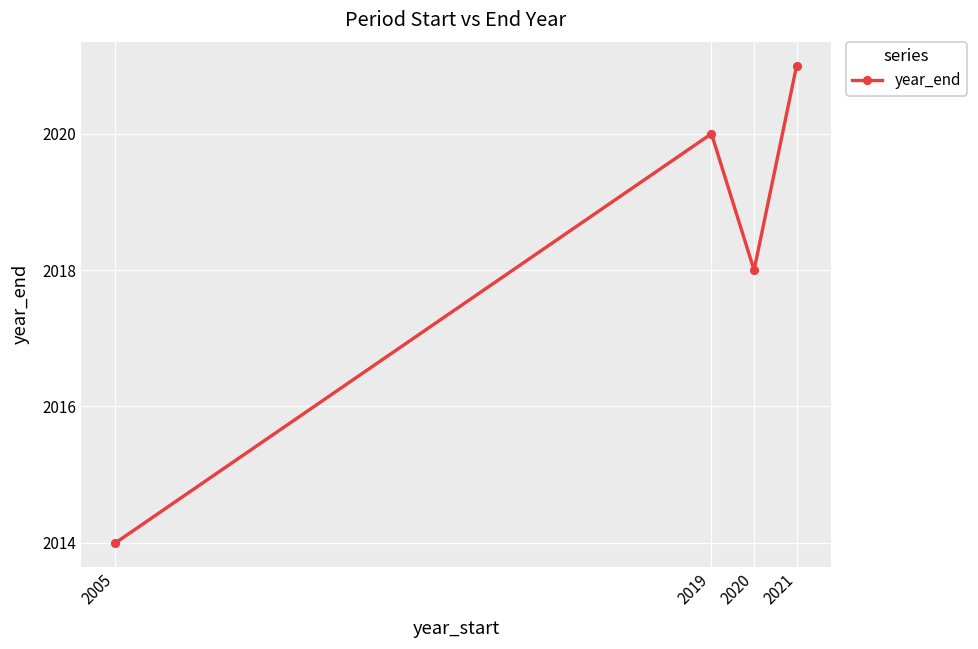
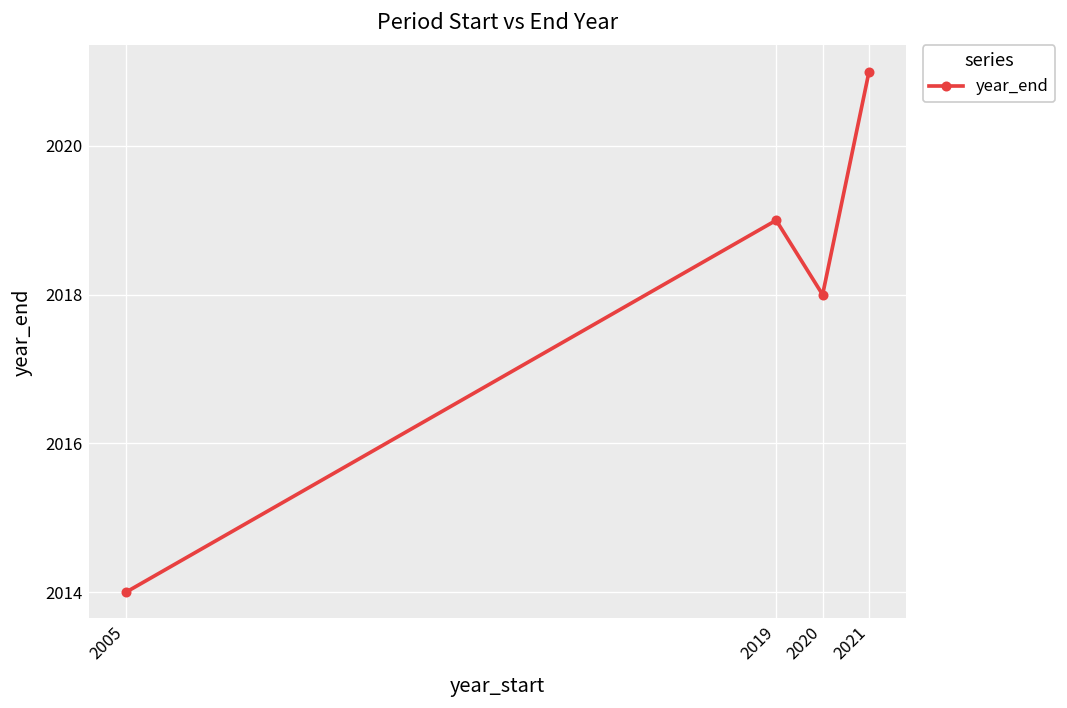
  {
    "2005": 2014,
-   "2019": 2020,
+   "2019": 2019,
    "2020": 2018,
    "2021": 2021
  }
